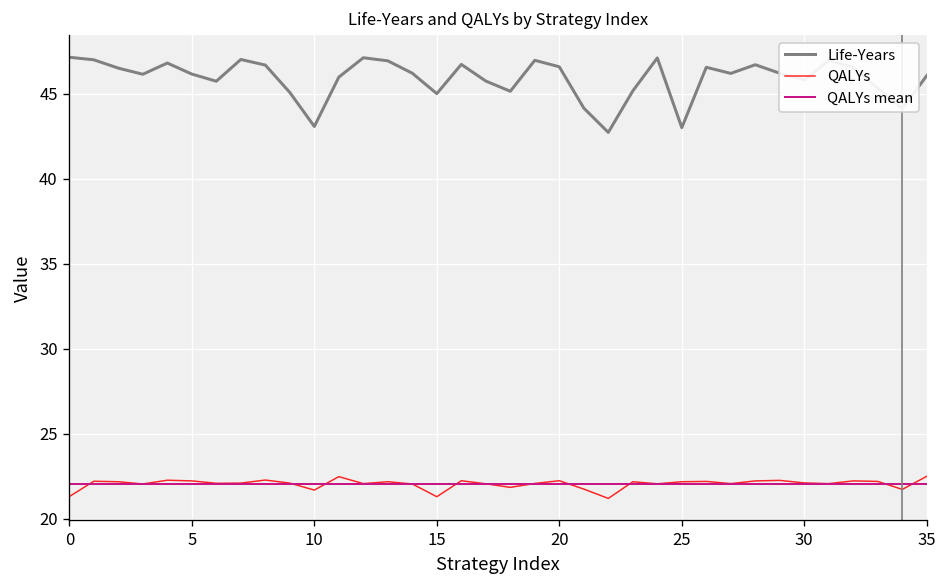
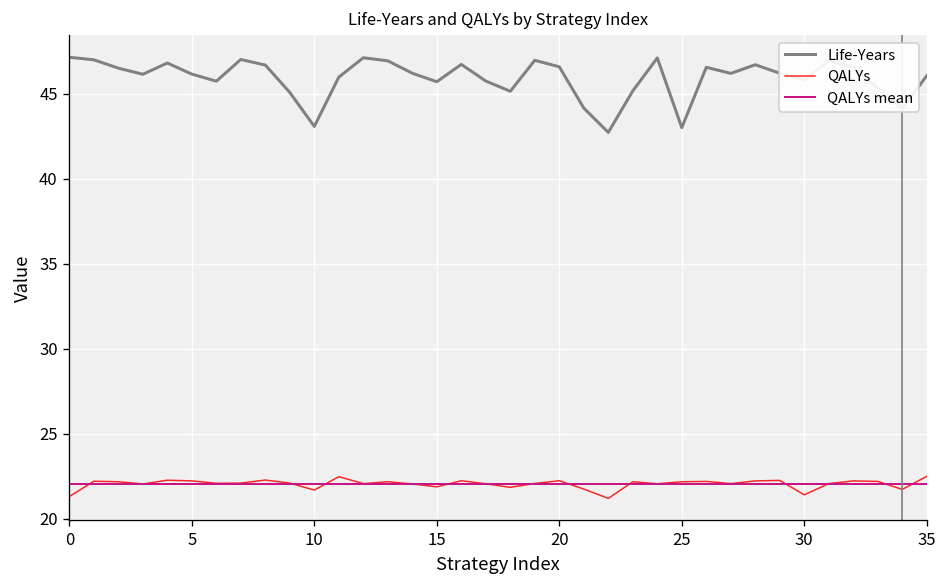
  {
    "Life-Years": {
      "0": 47.1,
      "5": 46.2,
      "10": 43.1,
-     "15": 45.0,
+     "15": 45.7,
      "20": 46.6,
      "25": 43.0,
      "35": 46.1
    },
    "QALYs": {
      "0": 21.3,
      "5": 22.2,
      "10": 21.7,
-     "15": 21.3,
+     "15": 21.9,
      "20": 22.2,
      "25": 22.2,
-     "30": 22.1,
+     "30": 21.4,
      "35": 22.5
    }
  }
